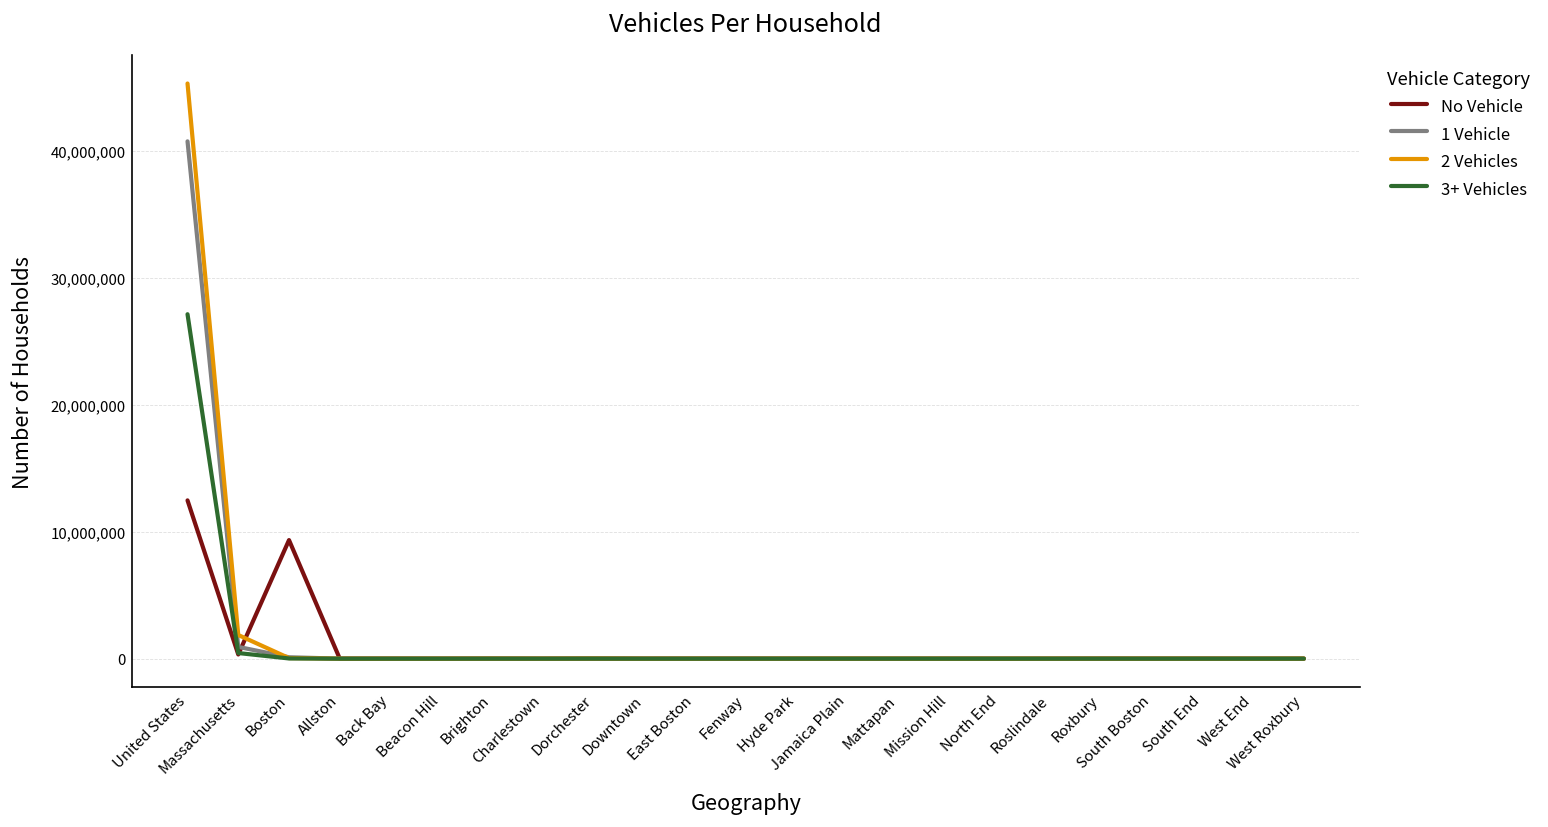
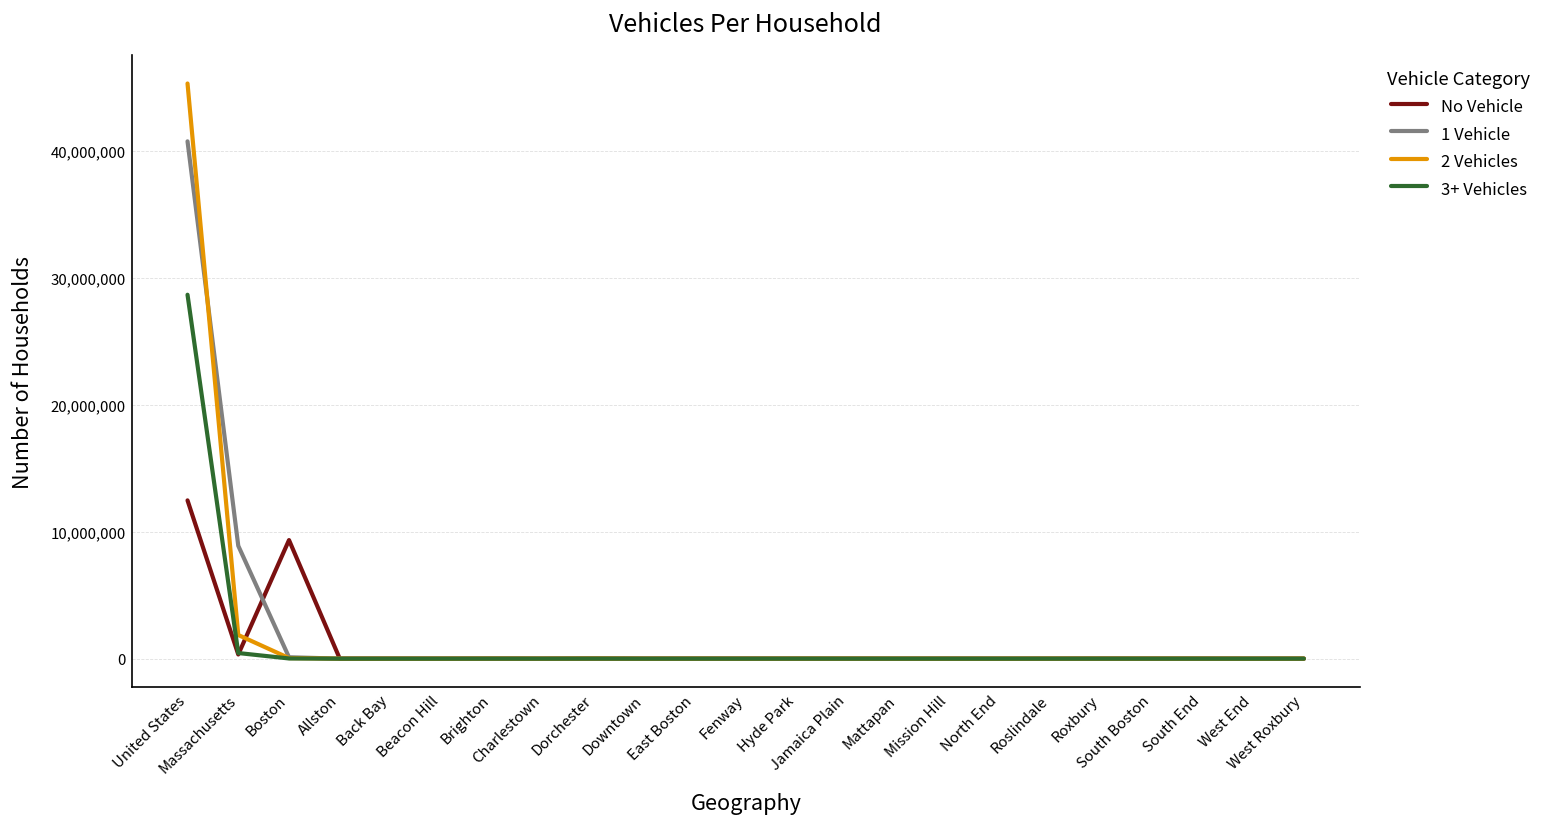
  {
    "No Vehicle": {
      "United States": "12,500,000",
      "Boston": "9,300,000"
    },
    "1 Vehicle": {
      "United States": "40,700,000",
-     "Massachusetts": "900,000"
+     "Massachusetts": "8,900,000"
    },
    "2 Vehicles": {
      "United States": "45,300,000",
      "Massachusetts": "1,900,000"
    },
    "3+ Vehicles": {
-     "United States": "27,100,000"
+     "United States": "28,700,000"
    }
  }
